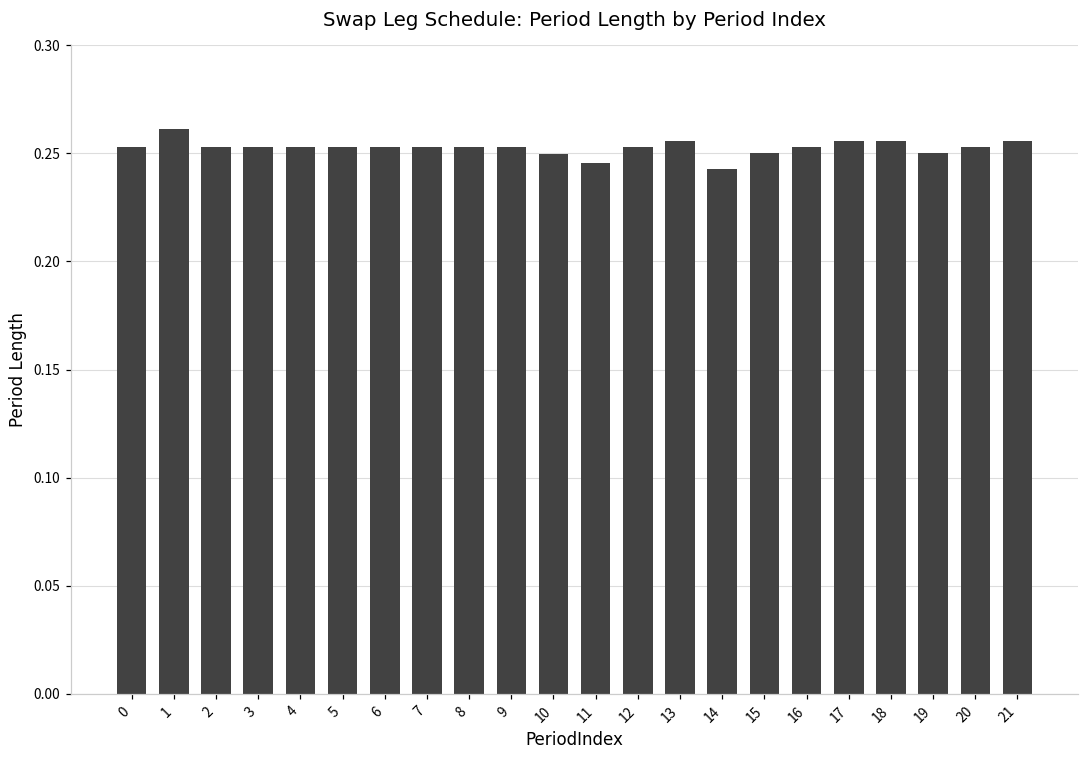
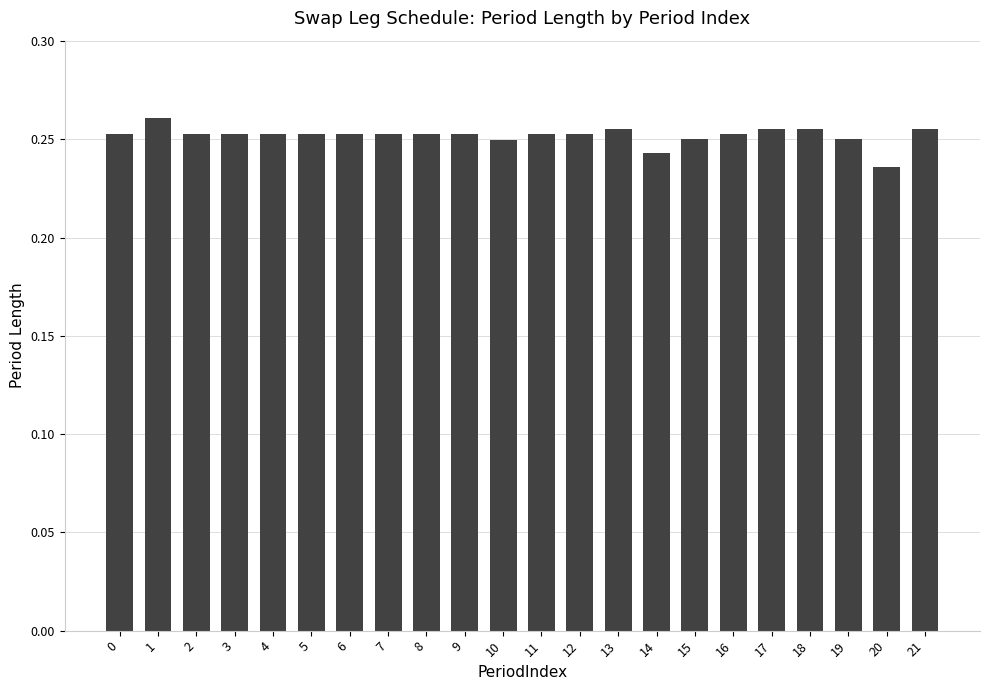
  {
    "0": 0.253,
    "1": 0.261,
    "2": 0.253,
    "3": 0.253,
    "4": 0.253,
    "5": 0.253,
    "6": 0.253,
    "7": 0.253,
    "8": 0.253,
    "9": 0.253,
    "10": 0.250,
-   "11": 0.246,
+   "11": 0.253,
    "12": 0.253,
    "13": 0.256,
    "14": 0.243,
    "15": 0.250,
    "16": 0.253,
    "17": 0.256,
    "18": 0.256,
    "19": 0.250,
-   "20": 0.253,
+   "20": 0.236,
    "21": 0.256
  }
